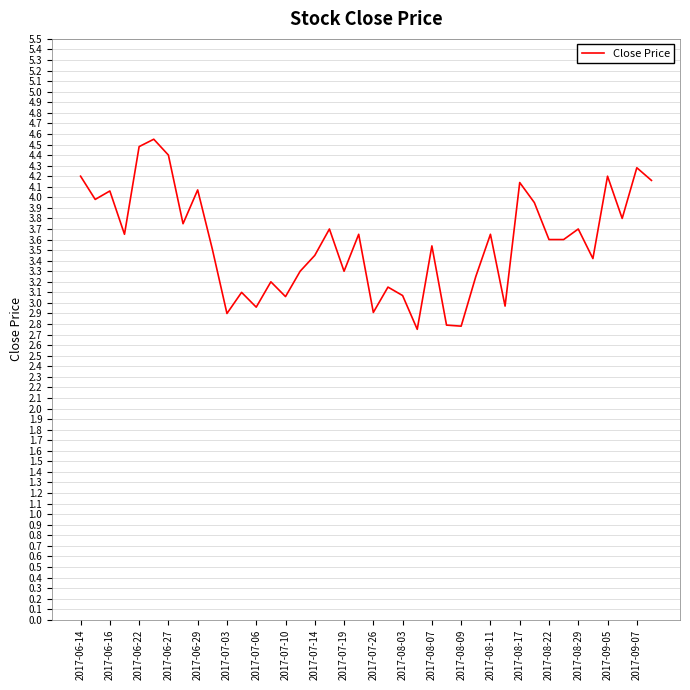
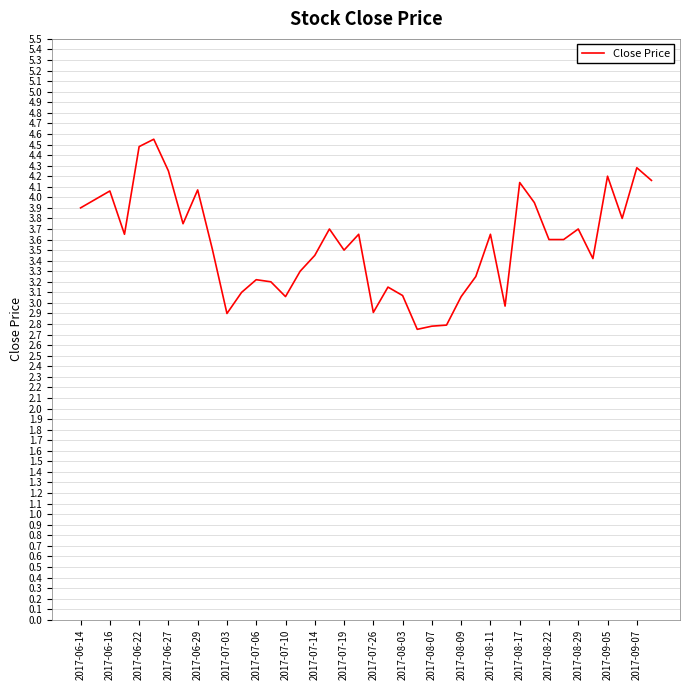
  {
-   "2017-06-14": 4.2,
+   "2017-06-14": 3.9,
    "2017-06-16": 4.06,
    "2017-06-22": 4.48,
-   "2017-06-27": 4.40,
+   "2017-06-27": 4.25,
    "2017-06-29": 4.07,
    "2017-07-03": 2.90,
-   "2017-07-06": 2.96,
+   "2017-07-06": 3.22,
    "2017-07-10": 3.06,
    "2017-07-14": 3.45,
-   "2017-07-19": 3.3,
+   "2017-07-19": 3.5,
    "2017-07-26": 2.91,
    "2017-08-03": 3.07,
-   "2017-08-07": 3.54,
-   "2017-08-09": 2.78,
+   "2017-08-07": 2.78,
+   "2017-08-09": 3.06,
    "2017-08-11": 3.65,
    "2017-08-17": 4.14,
    "2017-08-22": 3.60,
    "2017-08-29": 3.70,
    "2017-09-05": 4.20,
    "2017-09-07": 4.28
  }
